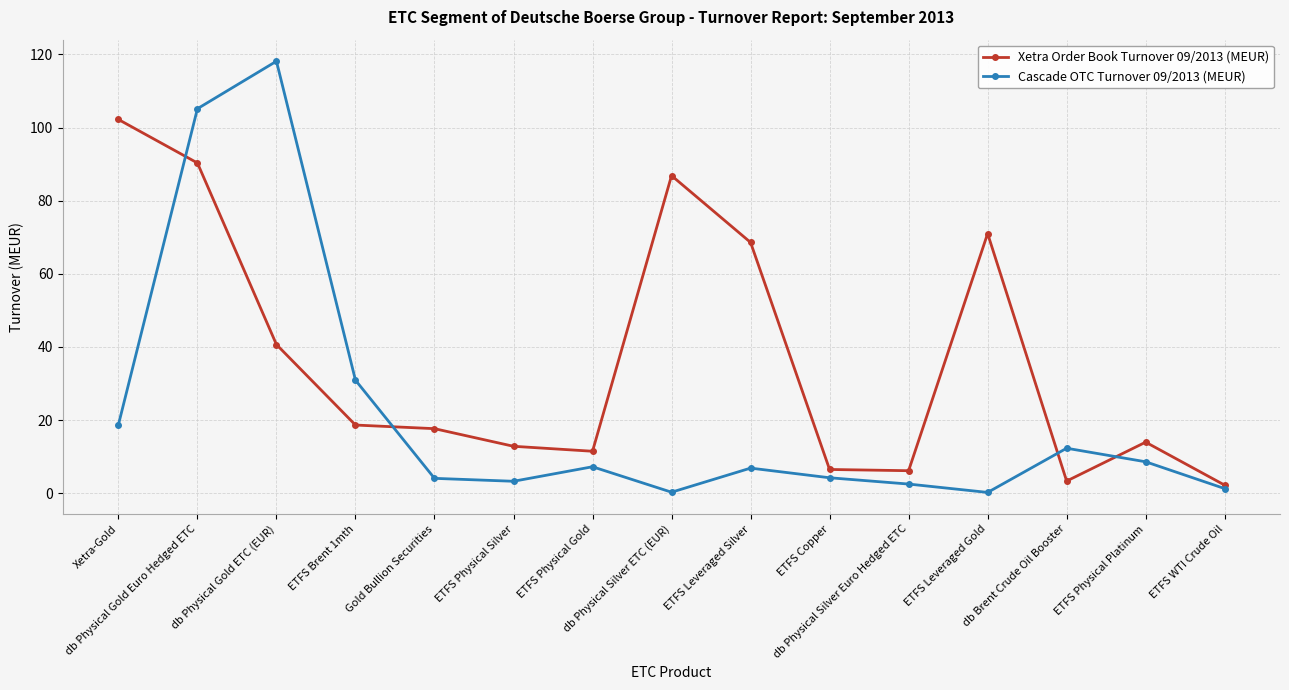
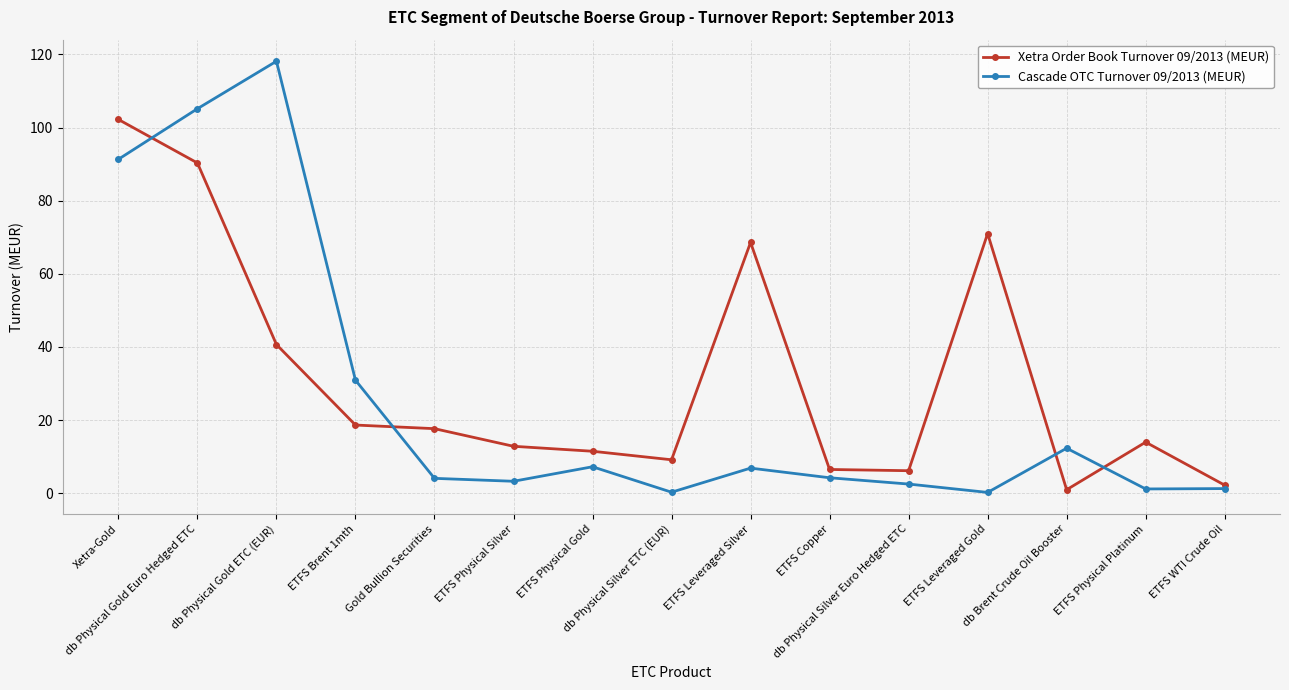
  {
    "Xetra Order Book Turnover 09/2013 (MEUR)": {
      "Xetra-Gold": 102,
      "db Physical Gold Euro Hedged ETC": 90,
      "db Physical Gold ETC (EUR)": 41,
      "ETFS Brent 1mth": 19,
      "Gold Bullion Securities": 18,
      "ETFS Physical Silver": 13,
      "ETFS Physical Gold": 11,
-     "db Physical Silver ETC (EUR)": 87,
+     "db Physical Silver ETC (EUR)": 9,
      "ETFS Leveraged Silver": 69,
      "ETFS Copper": 7,
      "db Physical Silver Euro Hedged ETC": 6,
      "ETFS Leveraged Gold": 71,
-     "db Brent Crude Oil Booster": 3,
+     "db Brent Crude Oil Booster": 1,
      "ETFS Physical Platinum": 14,
      "ETFS WTI Crude Oil": 2
    },
    "Cascade OTC Turnover 09/2013 (MEUR)": {
-     "Xetra-Gold": 19,
+     "Xetra-Gold": 91,
      "db Physical Gold Euro Hedged ETC": 105,
      "db Physical Gold ETC (EUR)": 118,
      "ETFS Brent 1mth": 31,
      "Gold Bullion Securities": 4,
      "ETFS Physical Silver": 3,
      "ETFS Physical Gold": 7,
      "db Physical Silver ETC (EUR)": 0,
      "ETFS Leveraged Silver": 7,
      "ETFS Copper": 4,
      "db Physical Silver Euro Hedged ETC": 3,
      "ETFS Leveraged Gold": 0,
      "db Brent Crude Oil Booster": 12,
-     "ETFS Physical Platinum": 9,
+     "ETFS Physical Platinum": 1,
      "ETFS WTI Crude Oil": 1
    }
  }
